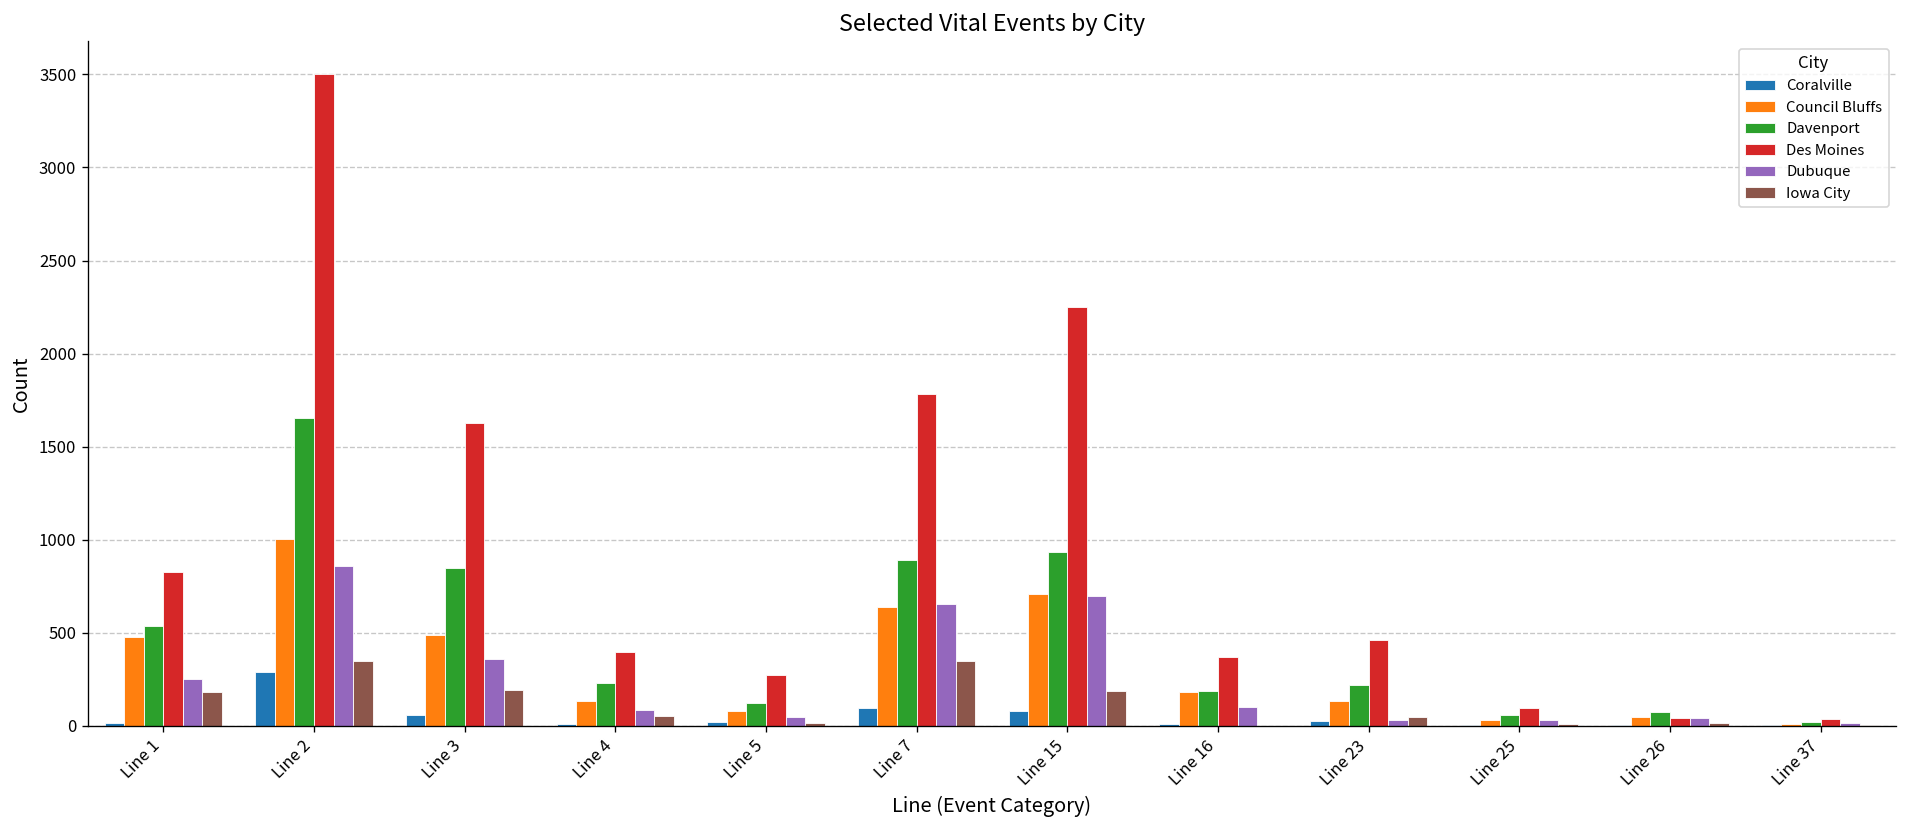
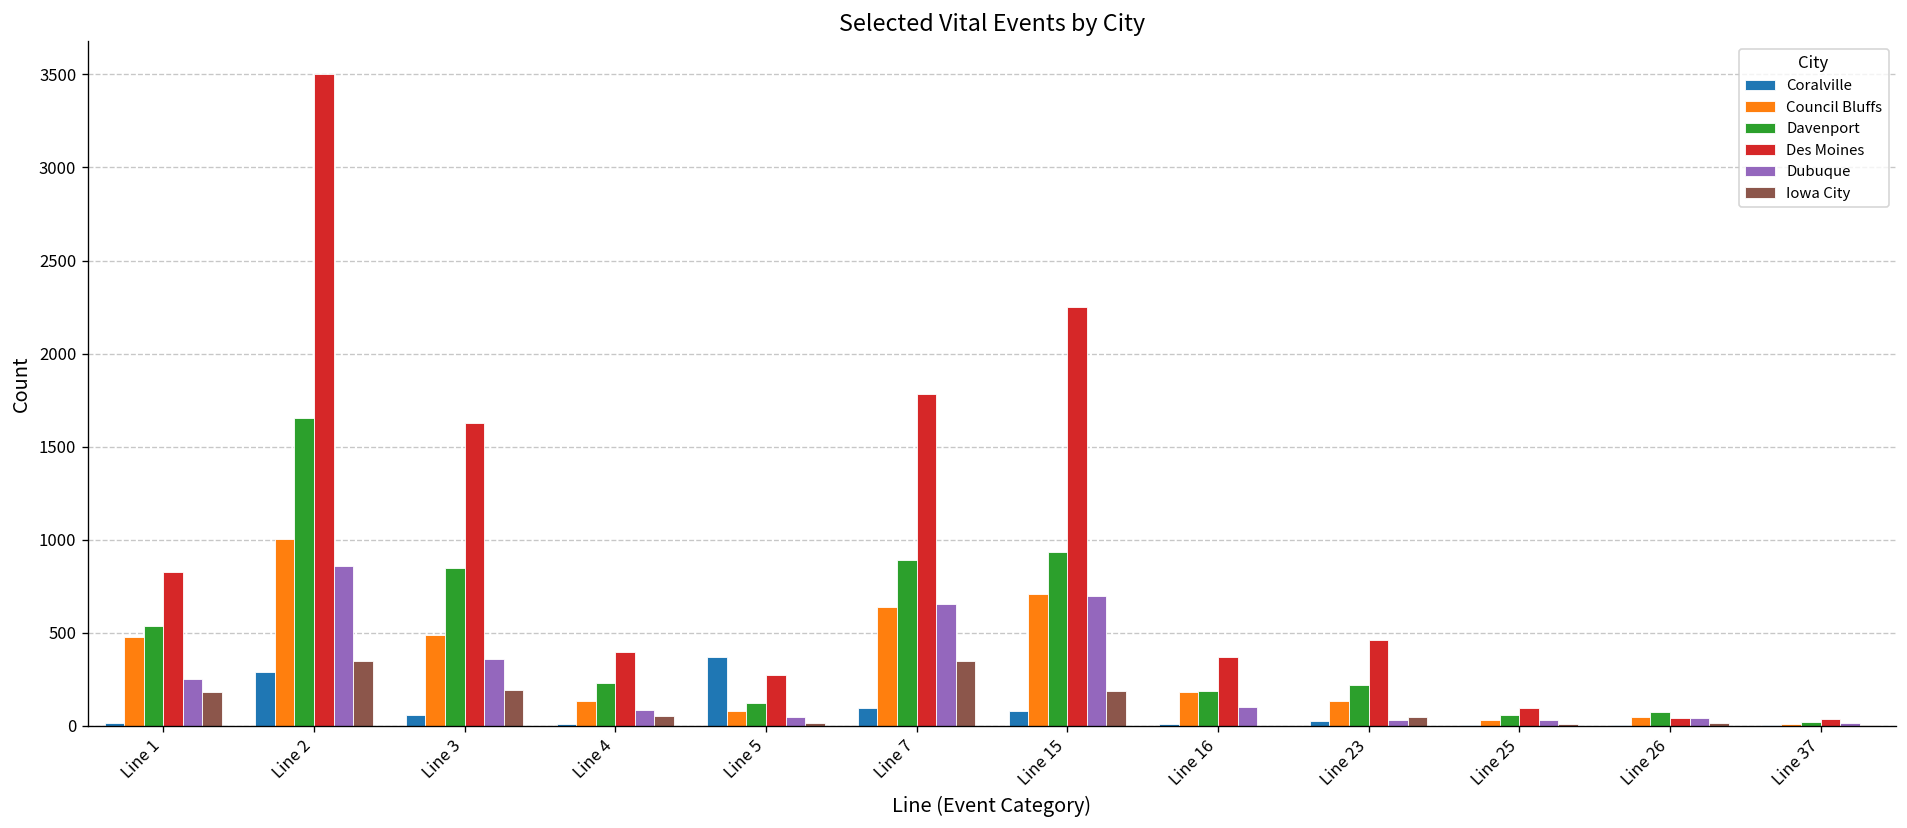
  {
    "Coralville": {
      "Line 1": 20,
      "Line 2": 290,
      "Line 3": 60,
-     "Line 5": 20,
+     "Line 5": 370,
      "Line 7": 100,
      "Line 15": 80,
      "Line 23": 30
    },
    "Council Bluffs": {
      "Line 1": 480,
      "Line 2": 1000,
      "Line 3": 490,
      "Line 4": 140,
      "Line 5": 80,
      "Line 7": 640,
      "Line 15": 710,
      "Line 16": 190,
      "Line 23": 140,
      "Line 25": 30,
      "Line 26": 50
    },
    "Davenport": {
      "Line 1": 540,
      "Line 2": 1650,
      "Line 3": 850,
      "Line 4": 230,
      "Line 5": 120,
      "Line 7": 890,
      "Line 15": 930,
      "Line 16": 190,
      "Line 23": 220,
      "Line 25": 60,
      "Line 26": 70,
      "Line 37": 20
    },
    "Des Moines": {
      "Line 1": 830,
      "Line 2": 3500,
      "Line 3": 1630,
      "Line 4": 400,
      "Line 5": 280,
      "Line 7": 1780,
      "Line 15": 2250,
      "Line 16": 370,
      "Line 23": 460,
      "Line 25": 100,
      "Line 26": 50,
      "Line 37": 40
    },
    "Dubuque": {
      "Line 1": 250,
      "Line 2": 860,
      "Line 3": 360,
      "Line 4": 90,
      "Line 5": 50,
      "Line 7": 650,
      "Line 15": 700,
      "Line 16": 100,
      "Line 23": 30,
      "Line 25": 30,
      "Line 26": 40,
      "Line 37": 20
    },
    "Iowa City": {
      "Line 1": 180,
      "Line 2": 350,
      "Line 3": 190,
      "Line 4": 50,
      "Line 7": 350,
      "Line 15": 190,
      "Line 16": 0,
      "Line 23": 50,
      "Line 26": 20
    }
  }
